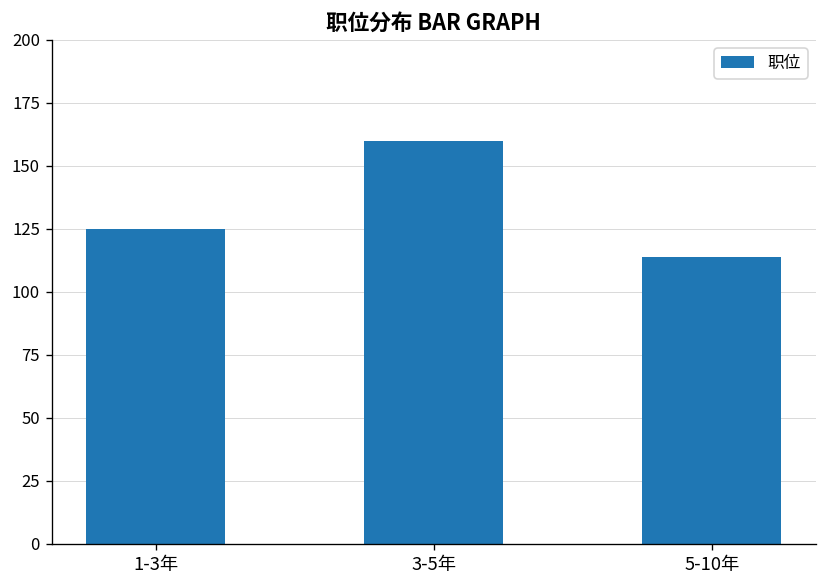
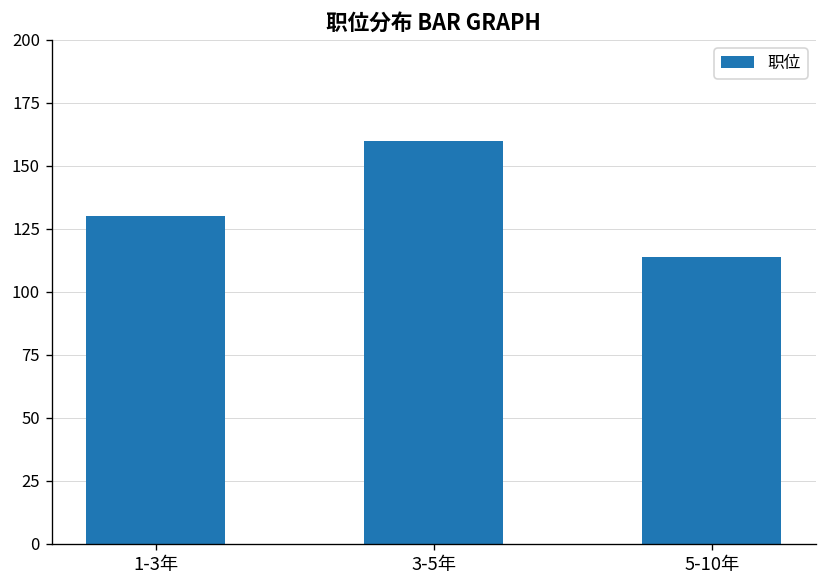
  {
-   "1-3年": 125,
+   "1-3年": 130,
    "3-5年": 160,
    "5-10年": 114
  }
